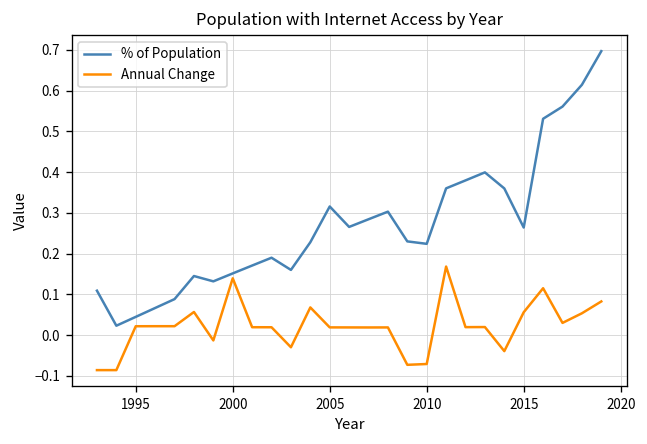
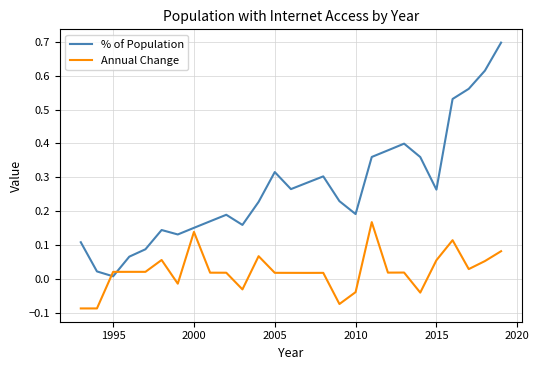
  {
    "% of Population": {
-     "1995": 0.04,
+     "1995": 0.01,
      "2000": 0.15,
      "2005": 0.32,
-     "2010": 0.22,
+     "2010": 0.19,
      "2015": 0.26
    },
    "Annual Change": {
      "1995": 0.02,
      "2000": 0.14,
      "2005": 0.02,
-     "2010": -0.07,
+     "2010": -0.04,
      "2015": 0.06
    }
  }
